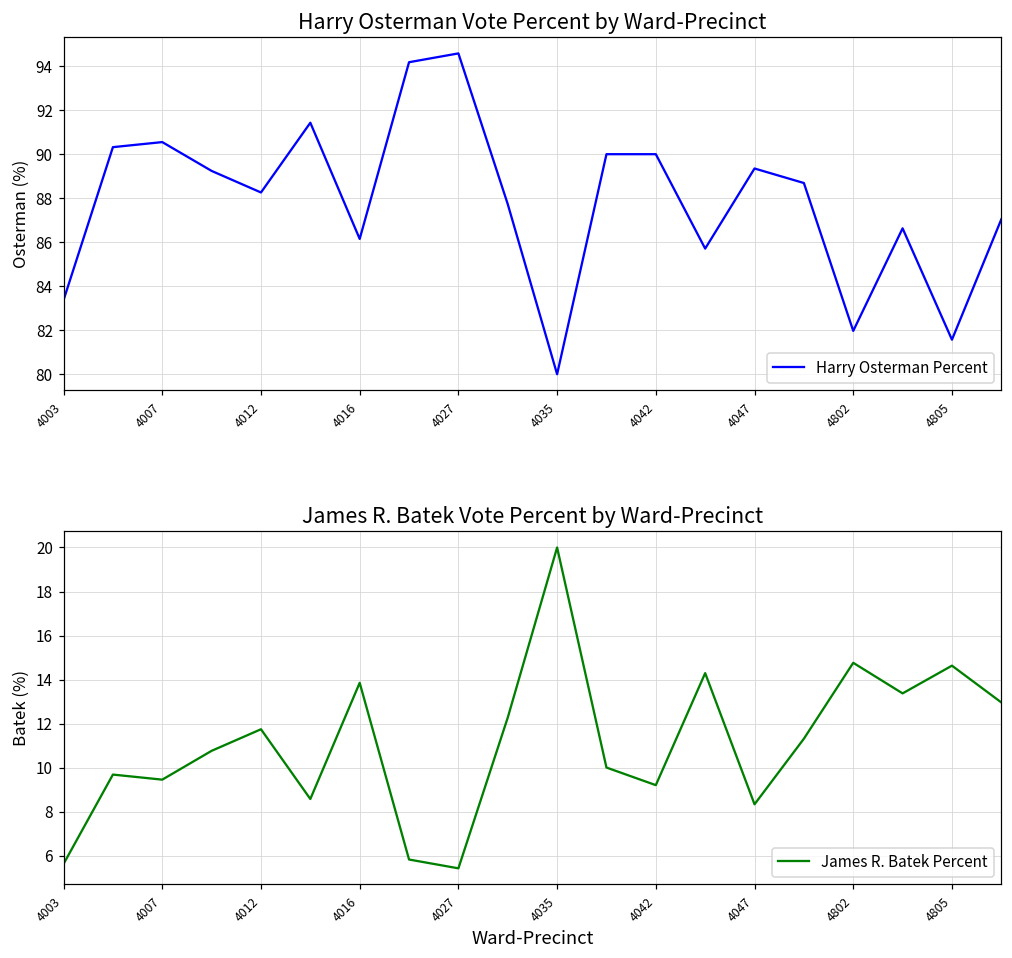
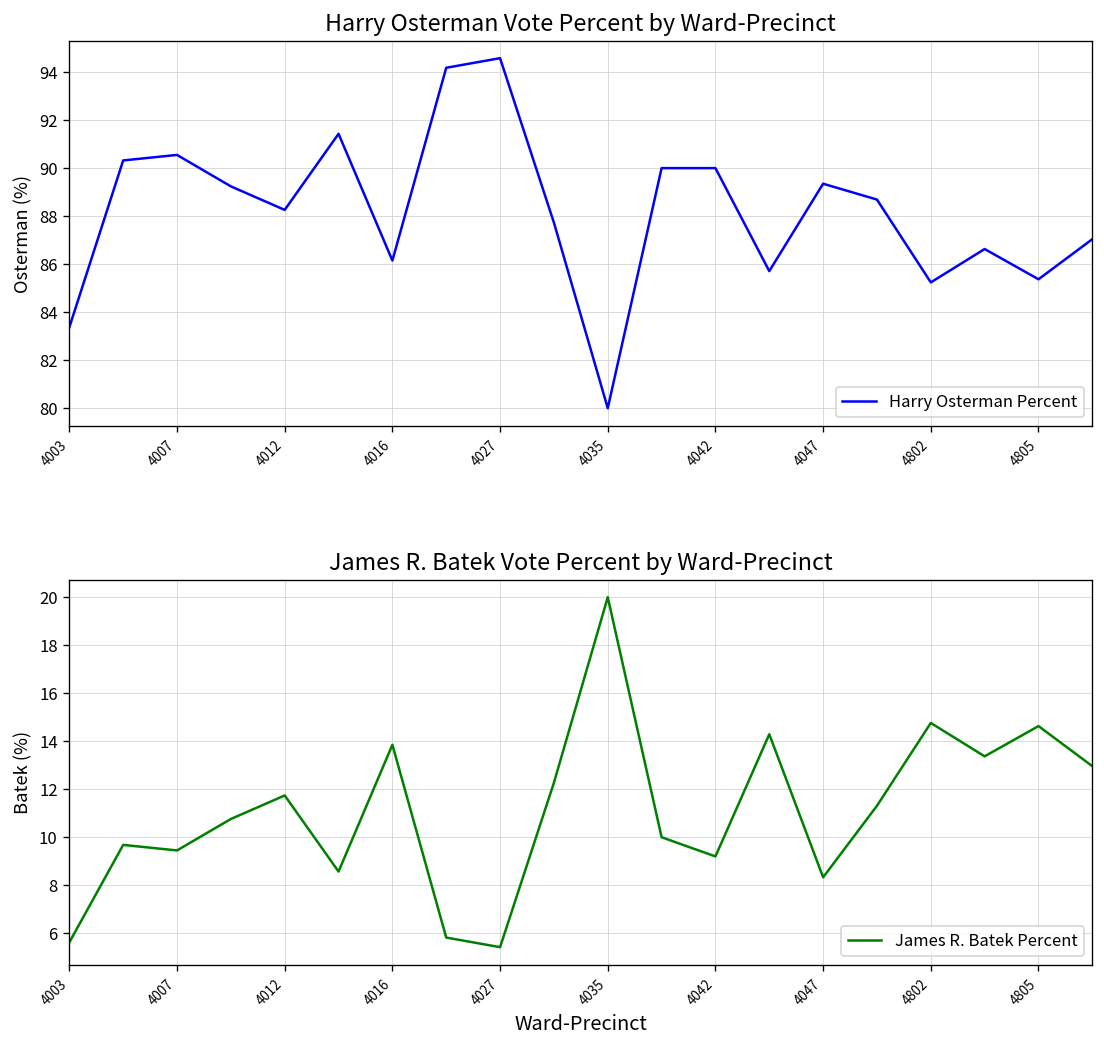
  {
    "Harry Osterman Vote Percent by Ward-Precinct": {
      "4003": 83.4,
      "4007": 90.6,
      "4012": 88.3,
      "4016": 86.2,
      "4027": 94.6,
      "4035": 80.0,
      "4042": 90.0,
      "4047": 89.4,
-     "4802": 82.0,
-     "4805": 81.6
+     "4802": 85.2,
+     "4805": 85.4
    },
    "James R. Batek Vote Percent by Ward-Precinct": {
      "4003": 5.6,
      "4007": 9.5,
      "4012": 11.7,
      "4016": 13.9,
      "4027": 5.4,
      "4035": 20.0,
      "4042": 9.2,
      "4047": 8.3,
      "4802": 14.8,
      "4805": 14.6
    }
  }
